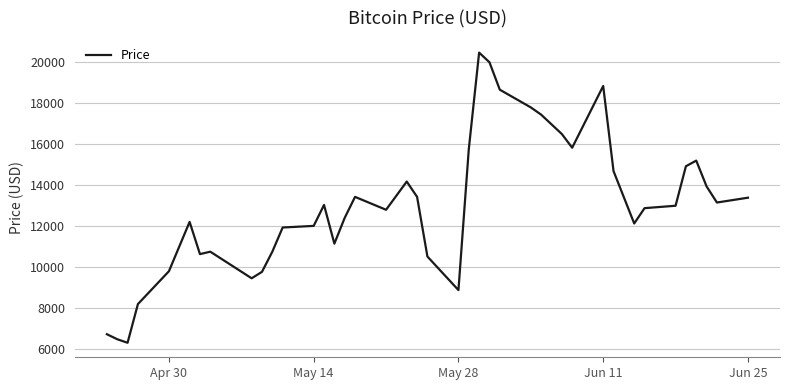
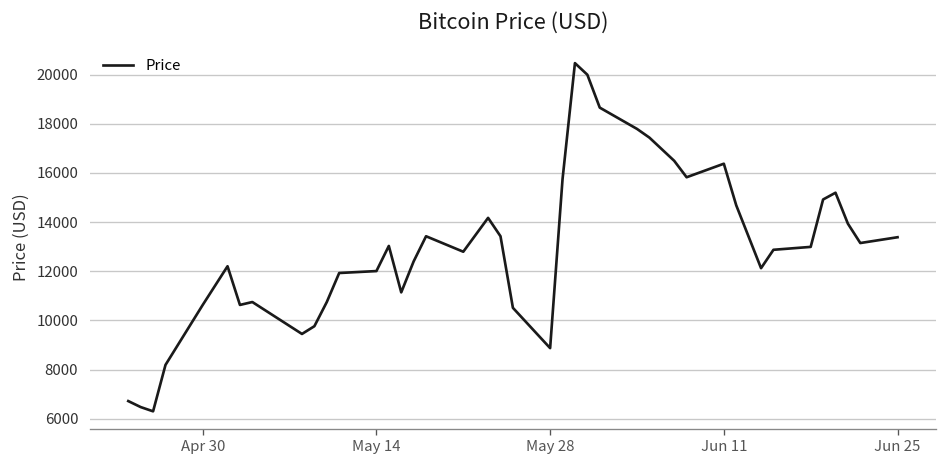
  {
-   "Apr 30": 9800,
+   "Apr 30": 10600,
    "May 14": 12000,
    "May 28": 8900,
-   "Jun 11": 18800,
+   "Jun 11": 16400,
    "Jun 25": 13400
  }
